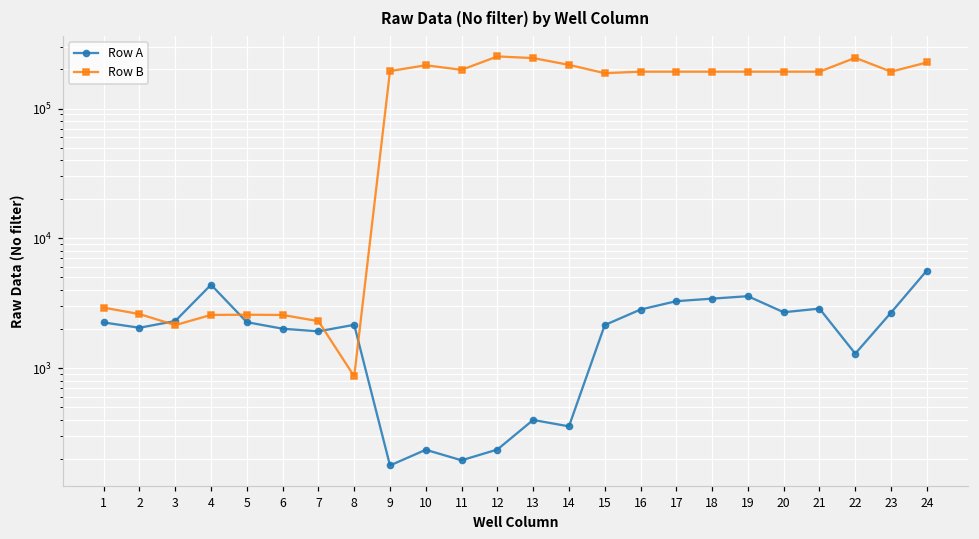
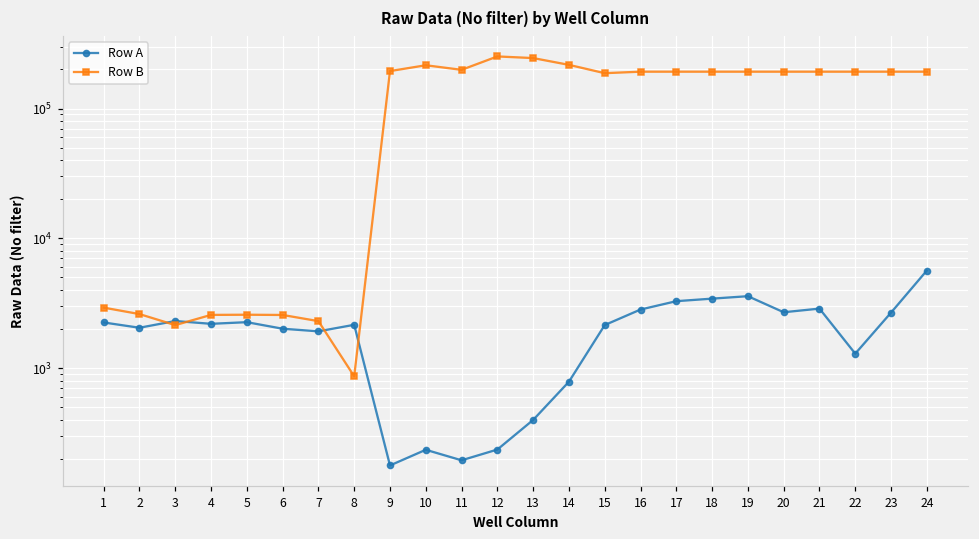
  {
    "Row A": {
      "1": 2200,
      "2": 2000,
      "3": 2300,
-     "4": 4400,
+     "4": 2200,
      "5": 2300,
      "6": 2000,
      "7": 1900,
      "8": 2200,
      "9": 180,
      "10": 240,
      "11": 200,
      "12": 240,
      "13": 400,
-     "14": 360,
+     "14": 800,
      "15": 2100,
      "16": 2800,
      "17": 3300,
      "18": 3400,
      "19": 3600,
      "20": 2700,
      "21": 2900,
      "22": 1300,
      "23": 2700,
      "24": 6000
    },
    "Row B": {
      "1": 2900,
      "2": 2600,
      "3": 2100,
      "4": 2600,
      "5": 2600,
      "6": 2600,
      "7": 2300,
      "8": 900,
      "9": 190000,
      "10": 220000,
      "11": 200000,
      "12": 250000,
      "13": 240000,
      "14": 220000,
      "15": 190000,
      "16": 190000,
      "17": 190000,
      "18": 190000,
      "19": 190000,
      "20": 190000,
      "21": 190000,
-     "22": 250000,
+     "22": 190000,
      "23": 190000,
-     "24": 230000
+     "24": 190000
    }
  }
